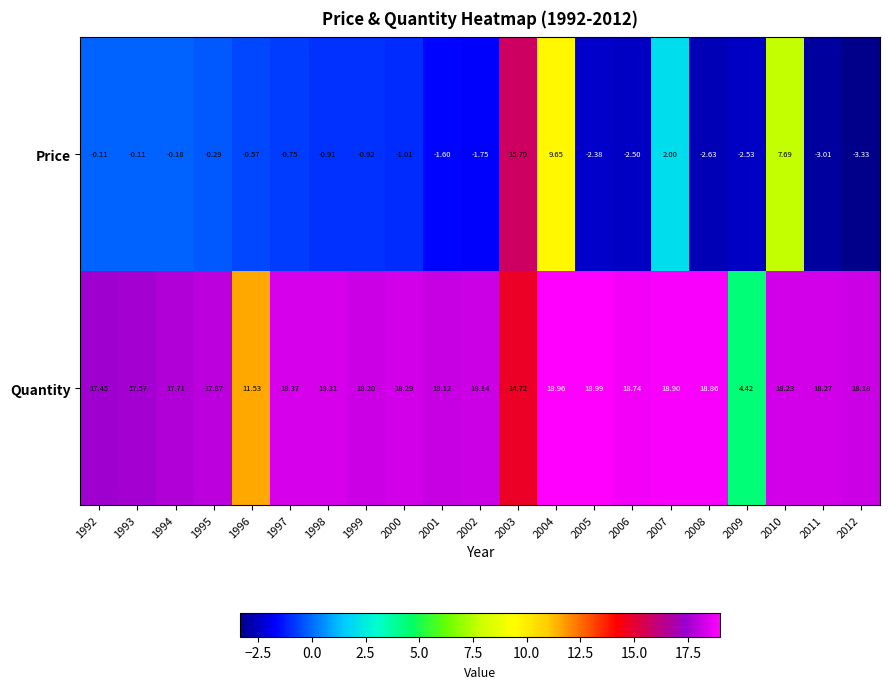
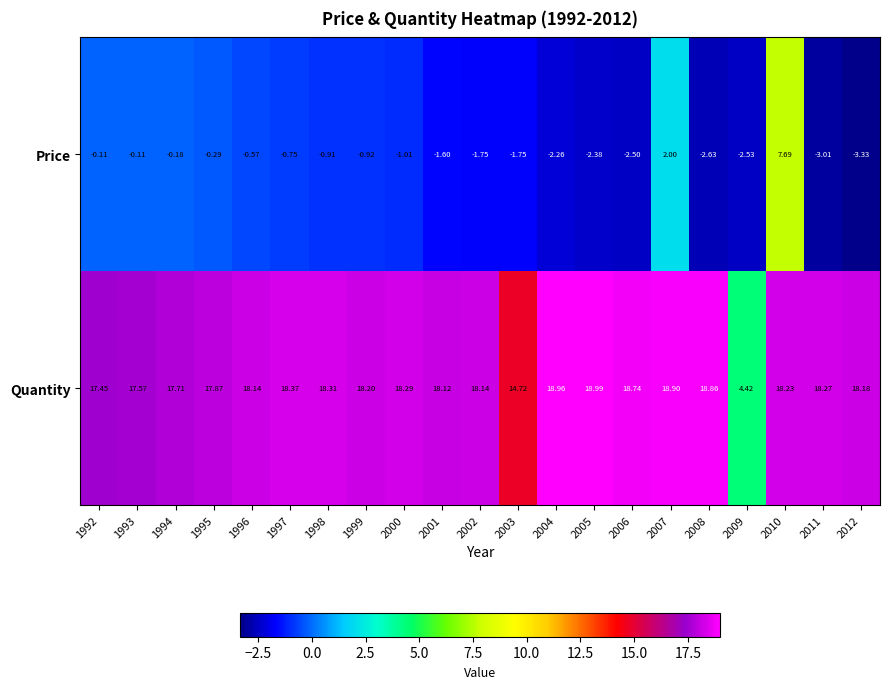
  {
    "Price": {
      "1992": -0.11,
      "1993": -0.11,
      "1994": -0.18,
      "1995": -0.29,
      "1996": -0.57,
      "1997": -0.75,
      "1998": -0.91,
      "1999": -0.92,
      "2000": -1.01,
      "2001": -1.60,
      "2002": -1.75,
-     "2003": 15.70,
-     "2004": 9.65,
+     "2003": -1.75,
+     "2004": -2.26,
      "2005": -2.38,
      "2006": -2.50,
      "2007": 2.00,
      "2008": -2.63,
      "2009": -2.53,
      "2010": 7.69,
      "2011": -3.01,
      "2012": -3.33
    },
    "Quantity": {
      "1992": 17.45,
      "1993": 17.57,
      "1994": 17.71,
      "1995": 17.87,
-     "1996": 11.53,
+     "1996": 18.14,
      "1997": 18.37,
      "1998": 18.31,
      "1999": 18.20,
      "2000": 18.29,
      "2001": 18.12,
      "2002": 18.14,
      "2003": 14.72,
      "2004": 18.96,
      "2005": 18.99,
      "2006": 18.74,
      "2007": 18.90,
      "2008": 18.86,
      "2009": 4.42,
      "2010": 18.23,
      "2011": 18.27,
      "2012": 18.18
    }
  }
